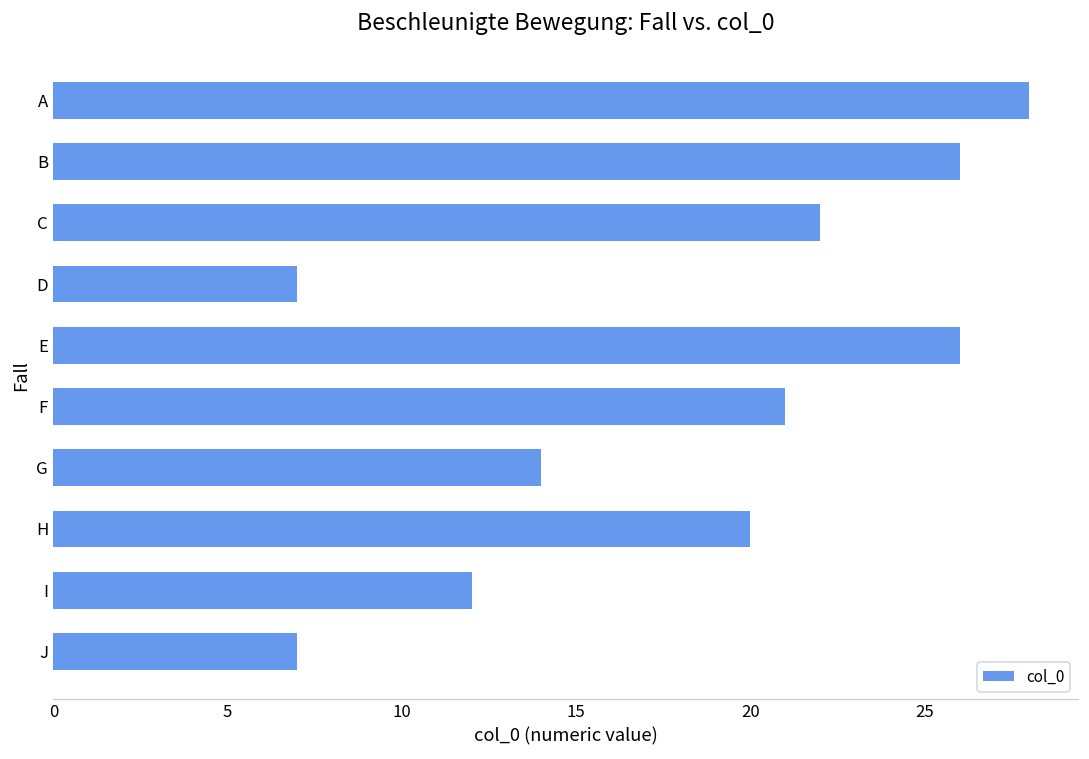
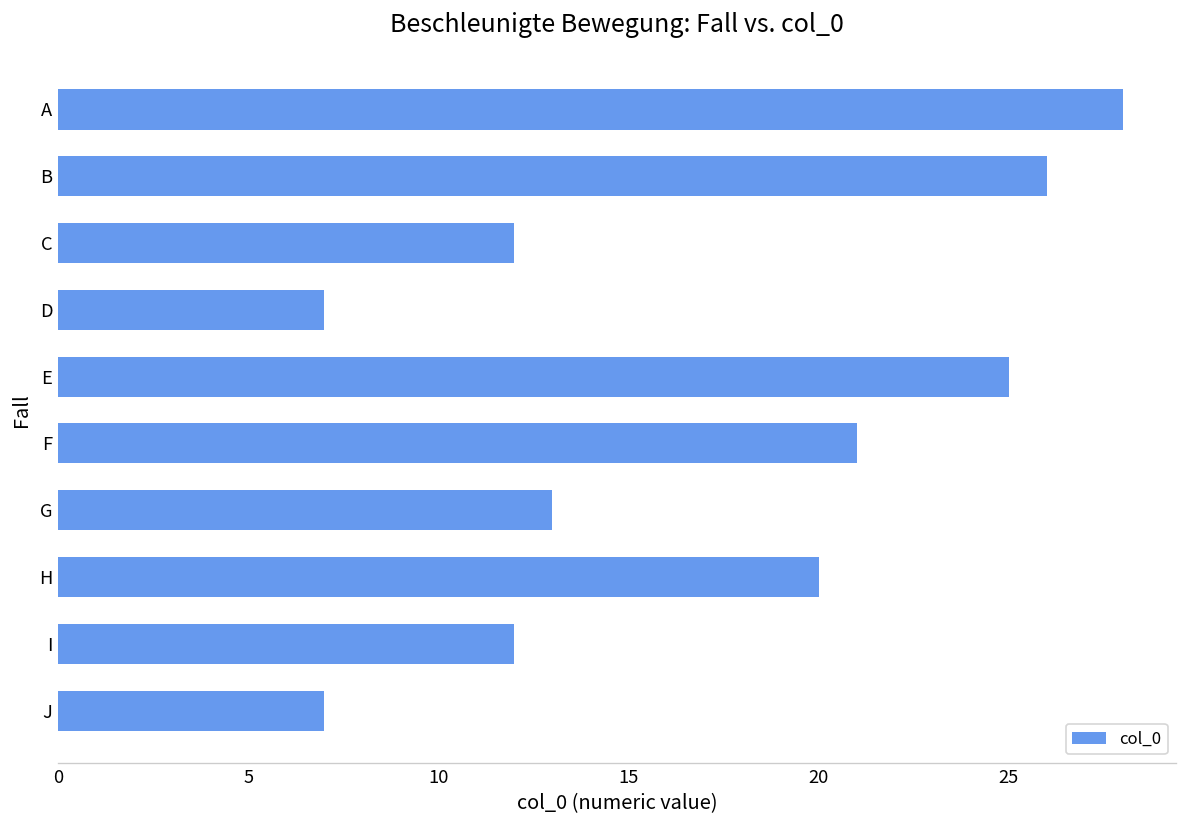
  {
    "A": 28,
    "B": 26,
-   "C": 22,
+   "C": 12,
    "D": 7,
-   "E": 26,
+   "E": 25,
    "F": 21,
-   "G": 14,
+   "G": 13,
    "H": 20,
    "I": 12,
    "J": 7
  }
